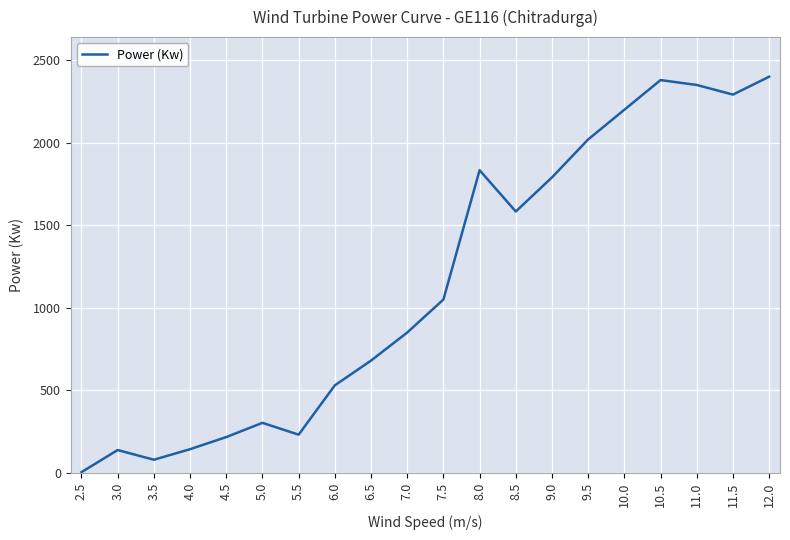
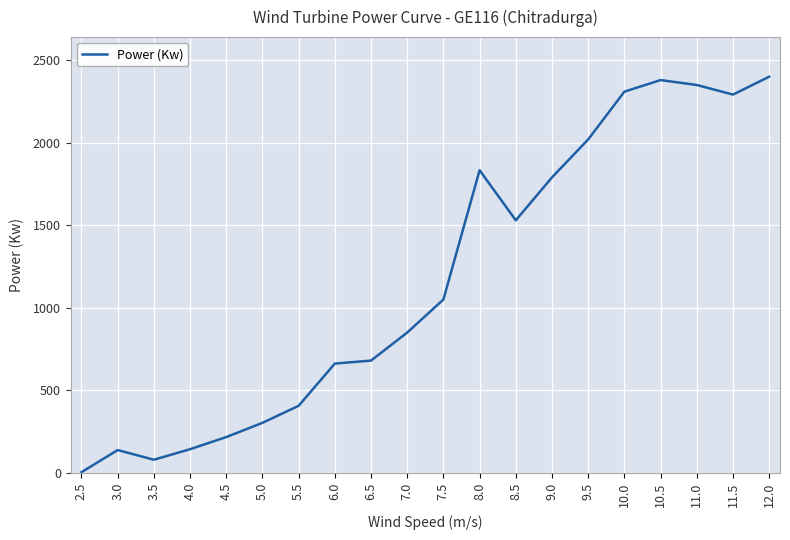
  {
    "2.5": 0,
    "3.0": 140,
    "3.5": 80,
    "4.0": 140,
    "4.5": 220,
    "5.0": 300,
-   "5.5": 230,
-   "6.0": 530,
+   "5.5": 410,
+   "6.0": 660,
    "6.5": 680,
    "7.0": 850,
    "7.5": 1050,
    "8.0": 1830,
-   "8.5": 1580,
+   "8.5": 1530,
    "9.0": 1790,
    "9.5": 2020,
-   "10.0": 2200,
+   "10.0": 2310,
    "10.5": 2380,
    "11.0": 2350,
    "11.5": 2290,
    "12.0": 2400
  }
